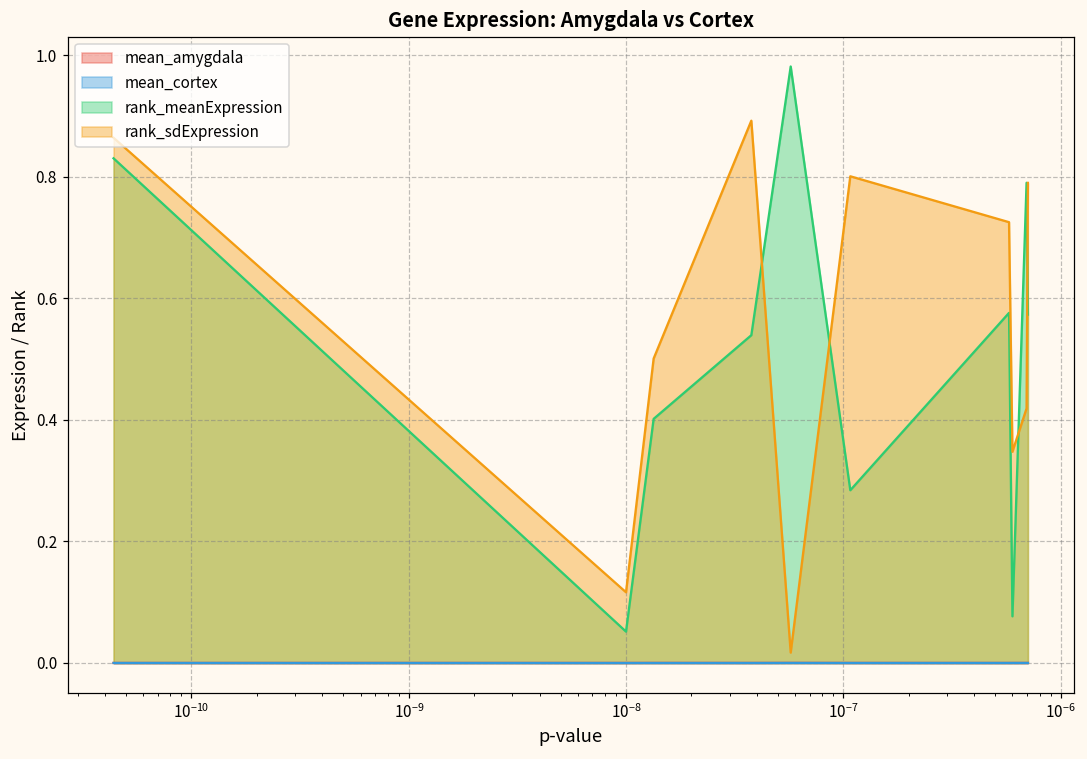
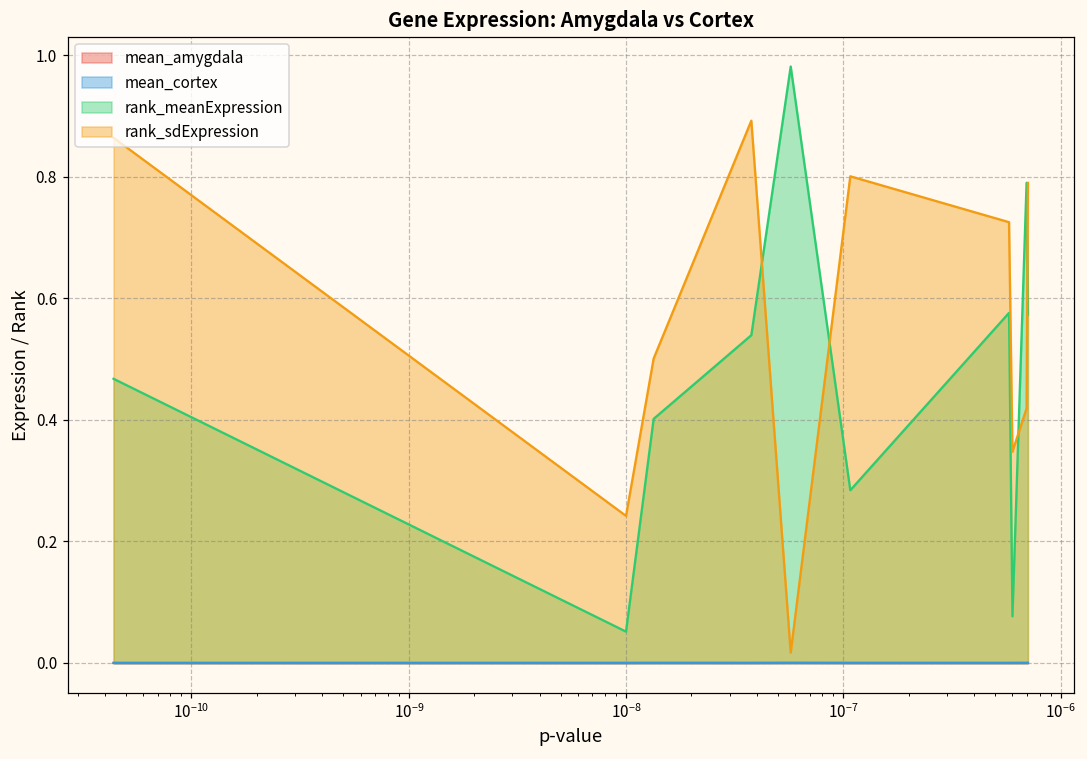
  {
    "mean_cortex": {
      "10^-11": 0.00,
      "10^-8": 0.00
    },
    "rank_meanExpression": {
-     "10^-11": 0.83,
+     "10^-11": 0.47,
      "10^-8": 0.05
    },
    "rank_sdExpression": {
-     "10^-8": 0.12
+     "10^-8": 0.24
    }
  }
